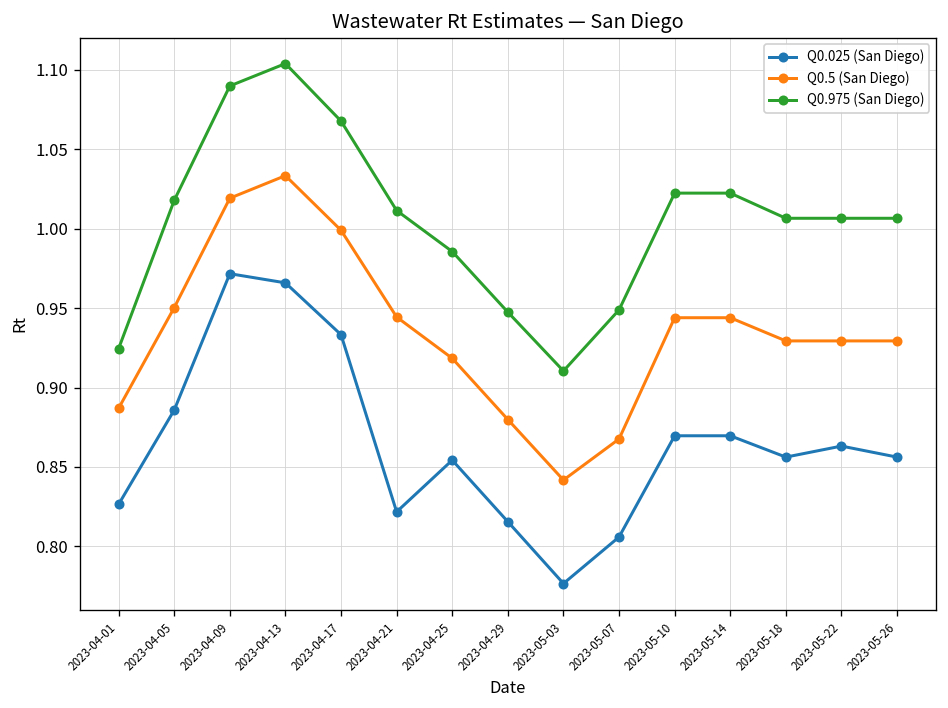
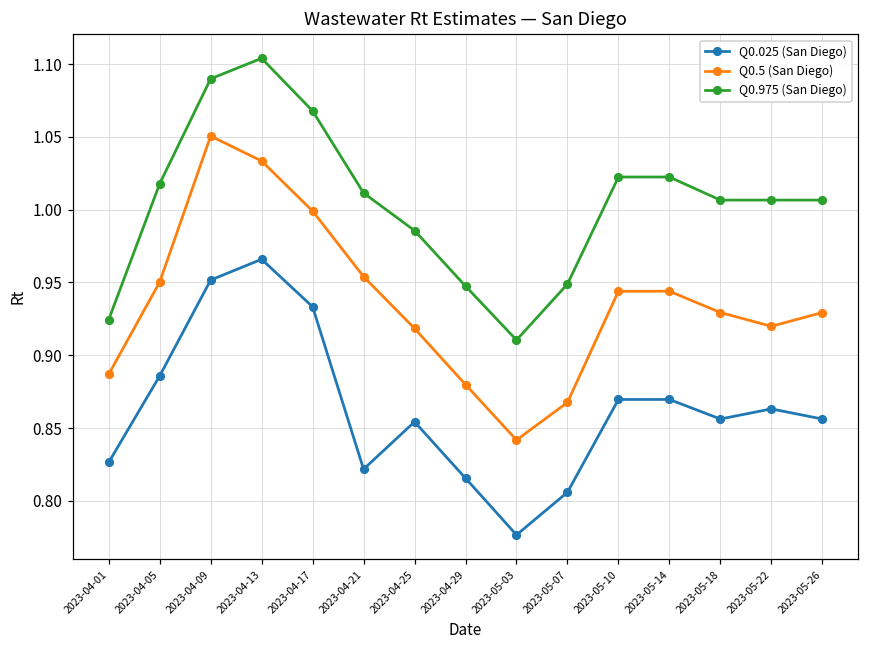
  {
    "Q0.025 (San Diego)": {
      "2023-04-01": 0.826,
      "2023-04-05": 0.886,
-     "2023-04-09": 0.972,
+     "2023-04-09": 0.952,
      "2023-04-13": 0.966,
      "2023-04-17": 0.933,
      "2023-04-21": 0.822,
      "2023-04-25": 0.854,
      "2023-04-29": 0.816,
      "2023-05-03": 0.777,
      "2023-05-07": 0.806,
      "2023-05-10": 0.870,
      "2023-05-14": 0.870,
      "2023-05-18": 0.856,
      "2023-05-22": 0.863,
      "2023-05-26": 0.856
    },
    "Q0.5 (San Diego)": {
      "2023-04-01": 0.887,
      "2023-04-05": 0.950,
-     "2023-04-09": 1.019,
+     "2023-04-09": 1.051,
      "2023-04-13": 1.033,
      "2023-04-17": 0.999,
-     "2023-04-21": 0.944,
+     "2023-04-21": 0.954,
      "2023-04-25": 0.918,
      "2023-04-29": 0.880,
      "2023-05-03": 0.842,
      "2023-05-07": 0.868,
      "2023-05-10": 0.944,
      "2023-05-14": 0.944,
      "2023-05-18": 0.929,
-     "2023-05-22": 0.929,
+     "2023-05-22": 0.920,
      "2023-05-26": 0.929
    },
    "Q0.975 (San Diego)": {
      "2023-04-01": 0.925,
      "2023-04-05": 1.018,
      "2023-04-09": 1.090,
      "2023-04-13": 1.104,
      "2023-04-17": 1.068,
      "2023-04-21": 1.011,
      "2023-04-25": 0.986,
      "2023-04-29": 0.947,
      "2023-05-03": 0.910,
      "2023-05-07": 0.949,
      "2023-05-10": 1.022,
      "2023-05-14": 1.022,
      "2023-05-18": 1.007,
      "2023-05-22": 1.007,
      "2023-05-26": 1.007
    }
  }
